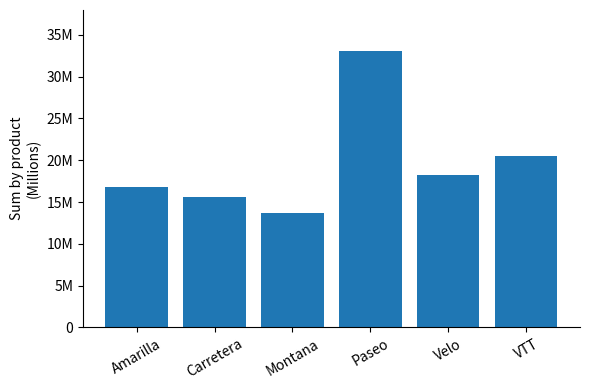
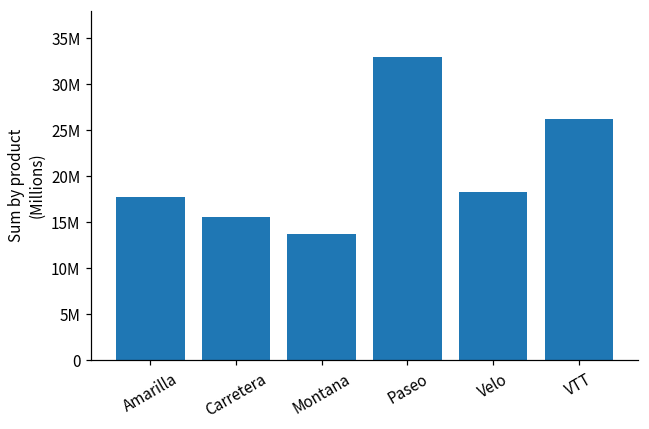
  {
-   "Amarilla": 17000000,
+   "Amarilla": 18000000,
    "Carretera": 16000000,
    "Montana": 14000000,
    "Paseo": 33000000,
    "Velo": 18000000,
-   "VTT": 20000000
+   "VTT": 26000000
  }
